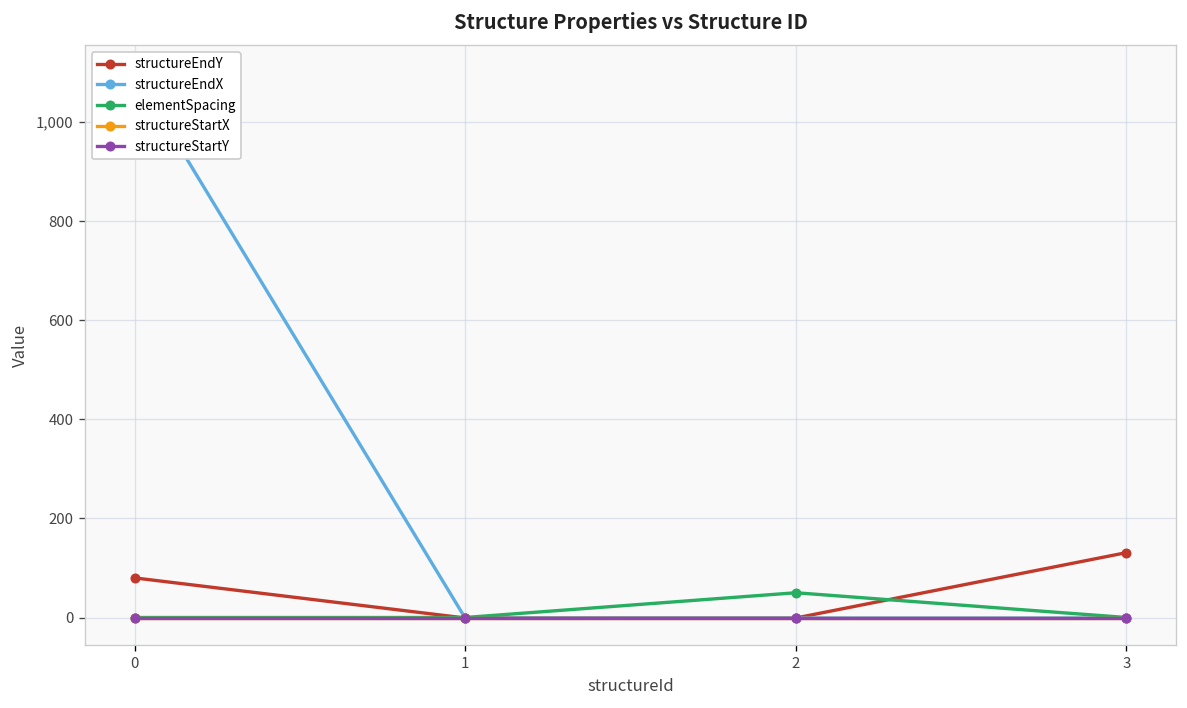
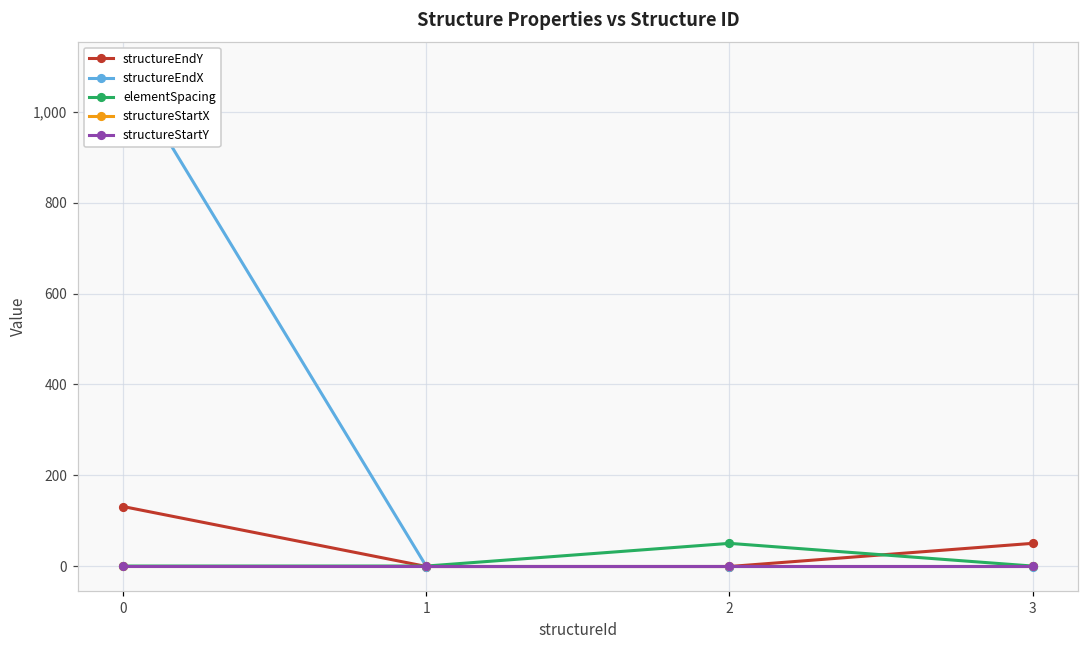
  {
    "structureEndY": {
-     "0": 80,
-     "3": 130
+     "0": 130,
+     "3": 50
    },
    "elementSpacing": {
      "2": 50
    }
  }
